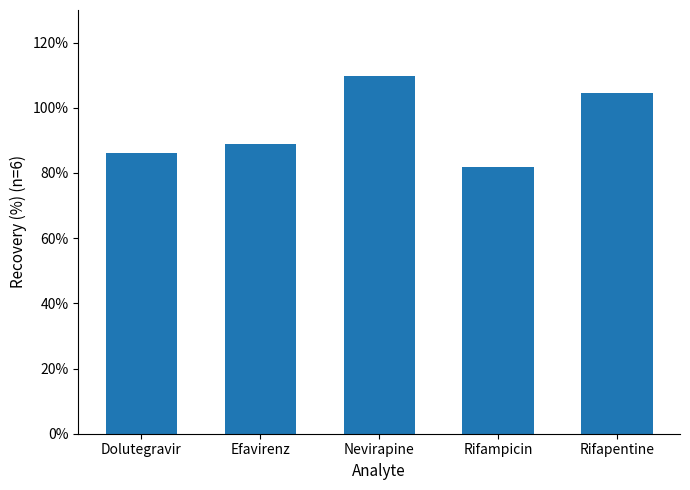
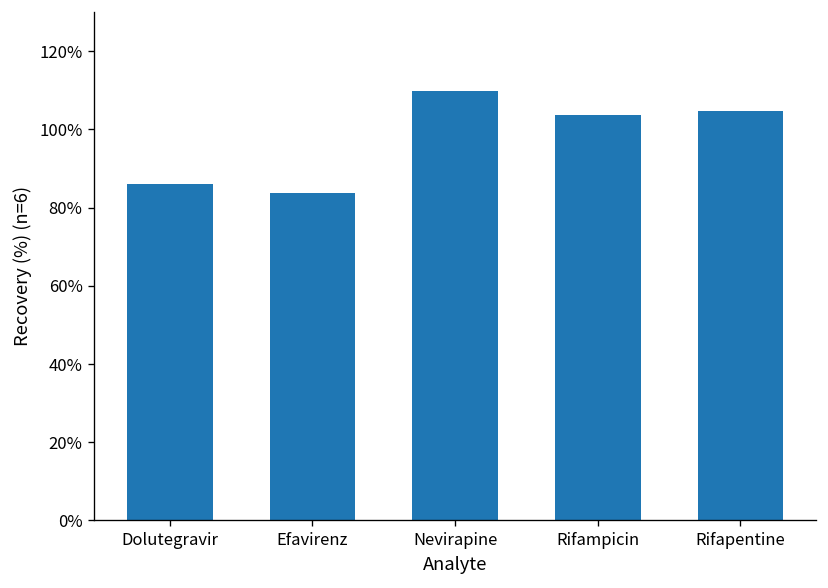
  {
    "Dolutegravir": "86%",
-   "Efavirenz": "89%",
+   "Efavirenz": "84%",
    "Nevirapine": "110%",
-   "Rifampicin": "82%",
+   "Rifampicin": "104%",
    "Rifapentine": "105%"
  }
